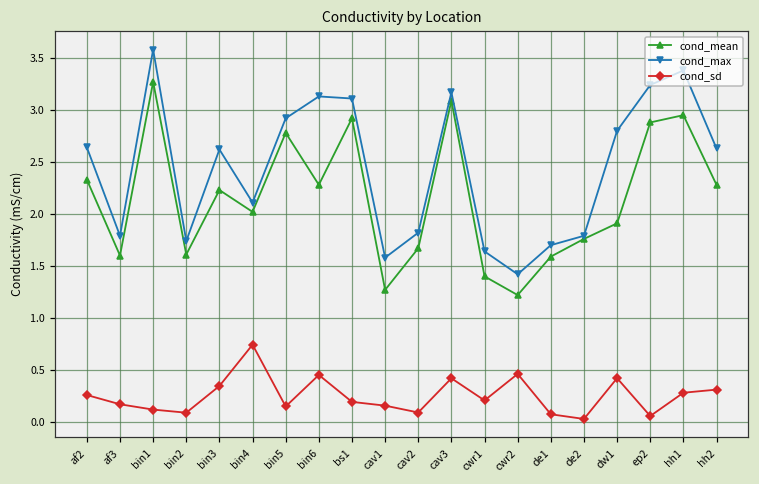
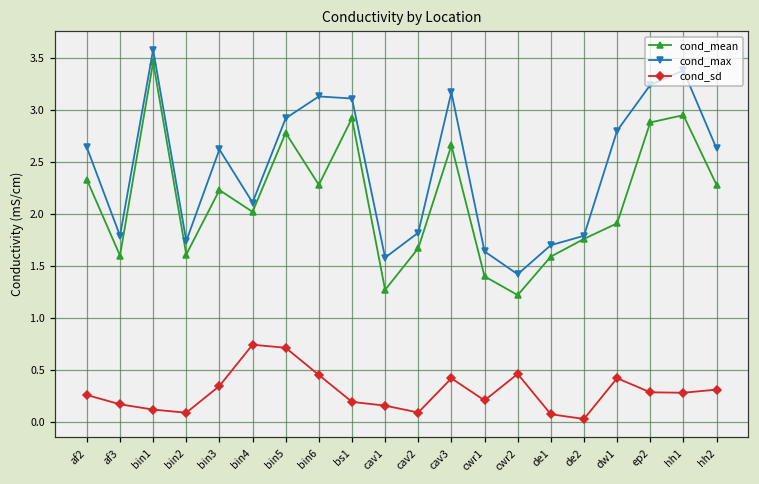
  {
    "cond_mean": {
      "af2": 2.3,
      "af3": 1.6,
-     "bin1": 3.3,
+     "bin1": 3.5,
      "bin2": 1.6,
      "bin3": 2.2,
      "bin4": 2.0,
      "bin5": 2.8,
      "bin6": 2.3,
      "bs1": 2.9,
      "cav1": 1.3,
      "cav2": 1.7,
-     "cav3": 3.1,
+     "cav3": 2.7,
      "cwr1": 1.4,
      "cwr2": 1.2,
      "de1": 1.6,
      "de2": 1.8,
      "dw1": 1.9,
      "ep2": 2.9,
      "hh1": 3.0,
      "hh2": 2.3
    },
    "cond_max": {
      "af2": 2.6,
      "af3": 1.8,
      "bin1": 3.6,
      "bin2": 1.7,
      "bin3": 2.6,
      "bin4": 2.1,
      "bin5": 2.9,
      "bin6": 3.1,
      "bs1": 3.1,
      "cav1": 1.6,
      "cav2": 1.8,
      "cav3": 3.2,
      "cwr1": 1.6,
      "cwr2": 1.4,
      "de1": 1.7,
      "de2": 1.8,
      "dw1": 2.8,
      "hh2": 2.6
    },
    "cond_sd": {
      "af2": 0.3,
      "af3": 0.2,
      "bin1": 0.1,
      "bin2": 0.1,
      "bin3": 0.3,
      "bin4": 0.7,
-     "bin5": 0.1,
+     "bin5": 0.7,
      "bin6": 0.5,
      "bs1": 0.2,
      "cav1": 0.2,
      "cav2": 0.1,
      "cav3": 0.4,
      "cwr1": 0.2,
      "cwr2": 0.5,
      "de1": 0.1,
      "de2": 0.0,
      "dw1": 0.4,
-     "ep2": 0.1,
+     "ep2": 0.3,
      "hh1": 0.3,
      "hh2": 0.3
    }
  }
